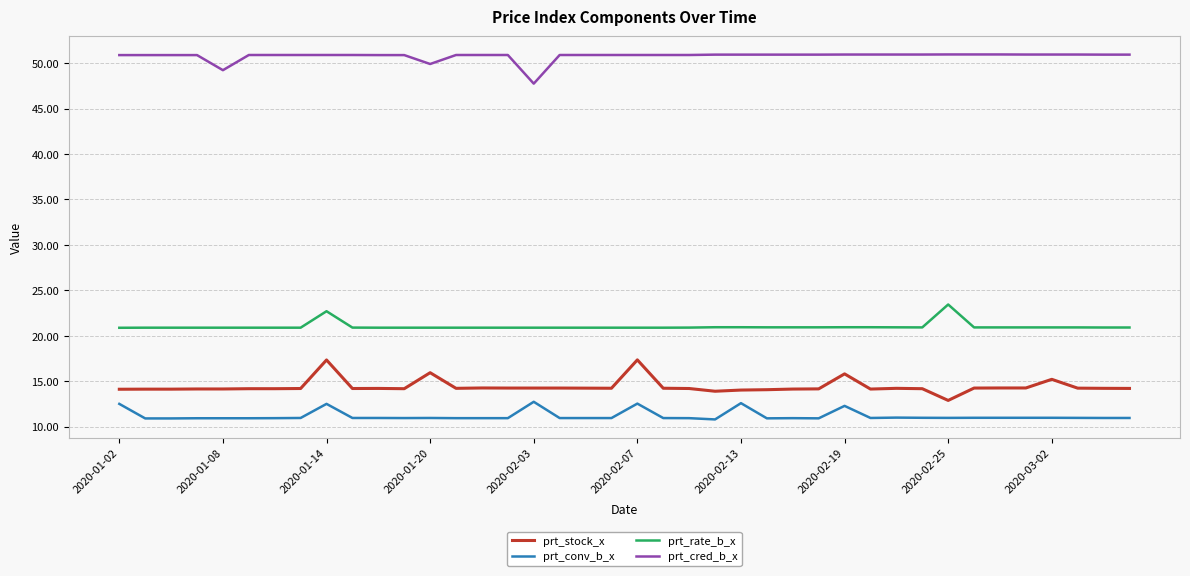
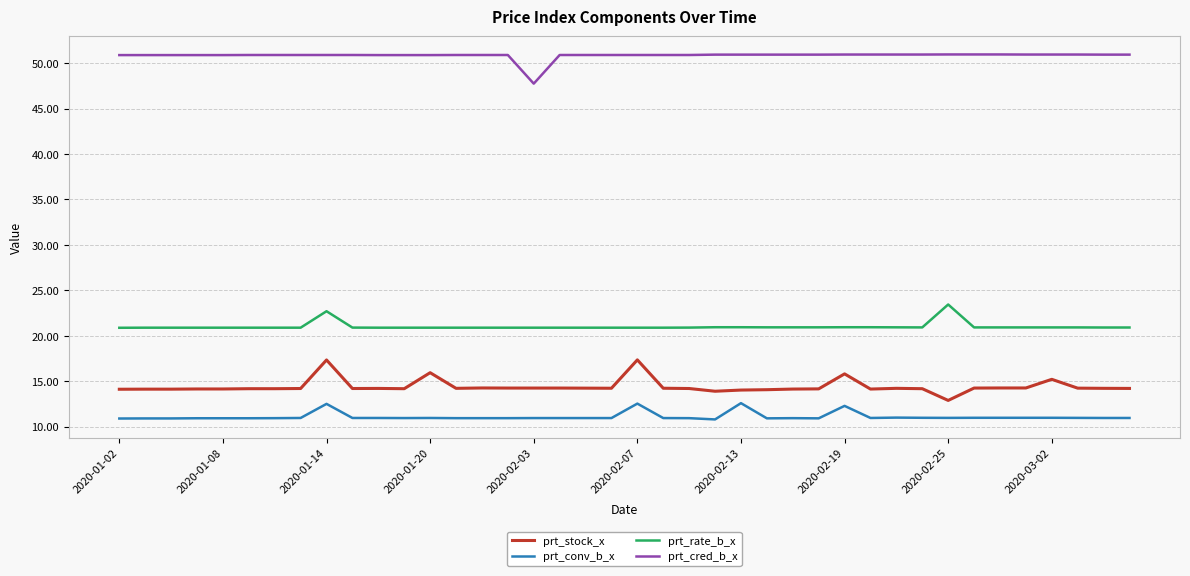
  {
    "prt_stock_x": {
      "2020-01-02": 14,
      "2020-01-08": 14,
      "2020-01-14": 17,
      "2020-01-20": 16,
      "2020-02-03": 14,
      "2020-02-07": 17,
      "2020-02-13": 14,
      "2020-02-19": 16,
      "2020-02-25": 13,
      "2020-03-02": 15
    },
    "prt_conv_b_x": {
-     "2020-01-02": 13,
+     "2020-01-02": 11,
      "2020-01-08": 11,
      "2020-01-14": 13,
      "2020-01-20": 11,
-     "2020-02-03": 13,
+     "2020-02-03": 11,
      "2020-02-07": 13,
      "2020-02-13": 13,
      "2020-02-19": 12,
      "2020-02-25": 11,
      "2020-03-02": 11
    },
    "prt_rate_b_x": {
      "2020-01-02": 21,
      "2020-01-08": 21,
      "2020-01-14": 23,
      "2020-01-20": 21,
      "2020-02-03": 21,
      "2020-02-07": 21,
      "2020-02-13": 21,
      "2020-02-19": 21,
      "2020-02-25": 23,
      "2020-03-02": 21
    },
    "prt_cred_b_x": {
      "2020-01-02": 51,
-     "2020-01-08": 49,
+     "2020-01-08": 51,
      "2020-01-14": 51,
-     "2020-01-20": 50,
+     "2020-01-20": 51,
      "2020-02-03": 48,
      "2020-02-07": 51,
      "2020-02-13": 51,
      "2020-02-19": 51,
      "2020-02-25": 51,
      "2020-03-02": 51
    }
  }
